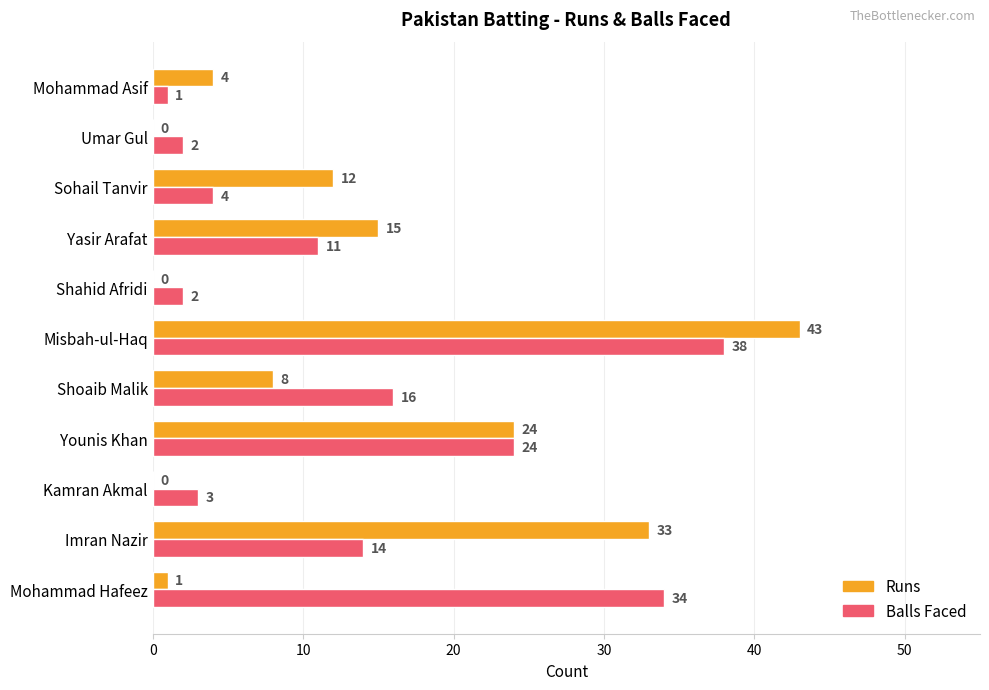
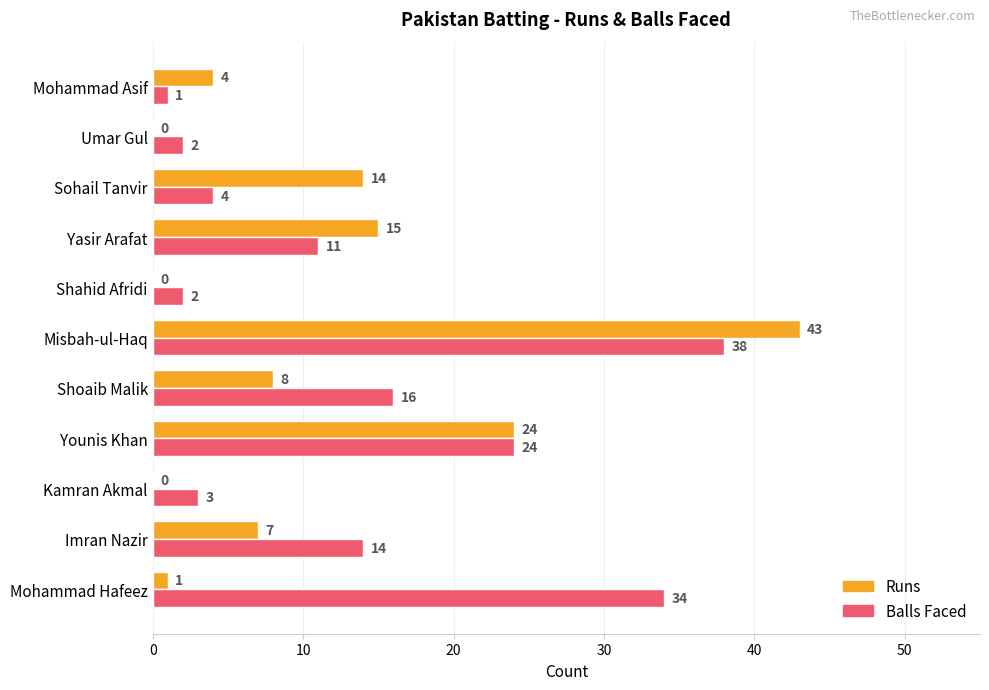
  {
    "Runs": {
      "Mohammad Asif": 4,
      "Umar Gul": 0,
-     "Sohail Tanvir": 12,
+     "Sohail Tanvir": 14,
      "Yasir Arafat": 15,
      "Shahid Afridi": 0,
      "Misbah-ul-Haq": 43,
      "Shoaib Malik": 8,
      "Younis Khan": 24,
      "Kamran Akmal": 0,
-     "Imran Nazir": 33,
+     "Imran Nazir": 7,
      "Mohammad Hafeez": 1
    },
    "Balls Faced": {
      "Mohammad Asif": 1,
      "Umar Gul": 2,
      "Sohail Tanvir": 4,
      "Yasir Arafat": 11,
      "Shahid Afridi": 2,
      "Misbah-ul-Haq": 38,
      "Shoaib Malik": 16,
      "Younis Khan": 24,
      "Kamran Akmal": 3,
      "Imran Nazir": 14,
      "Mohammad Hafeez": 34
    }
  }
